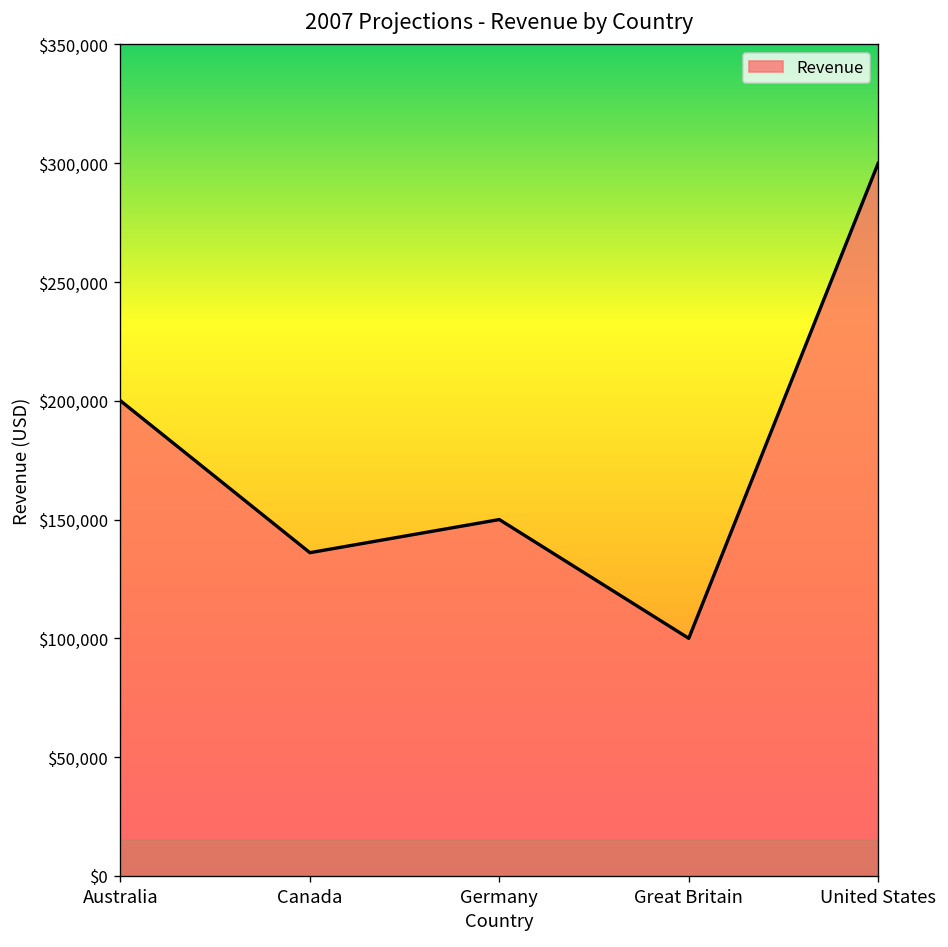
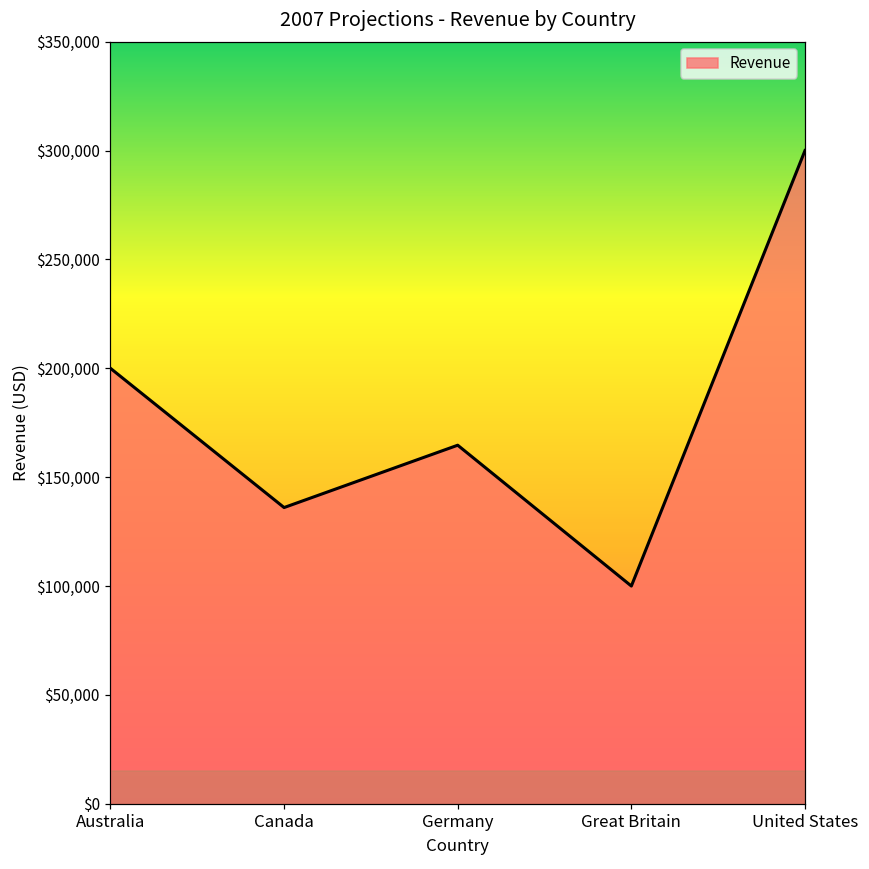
  {
    "Australia": "$200,000",
    "Canada": "$136,000",
-   "Germany": "$150,000",
+   "Germany": "$165,000",
    "Great Britain": "$100,000",
    "United States": "$300,000"
  }
